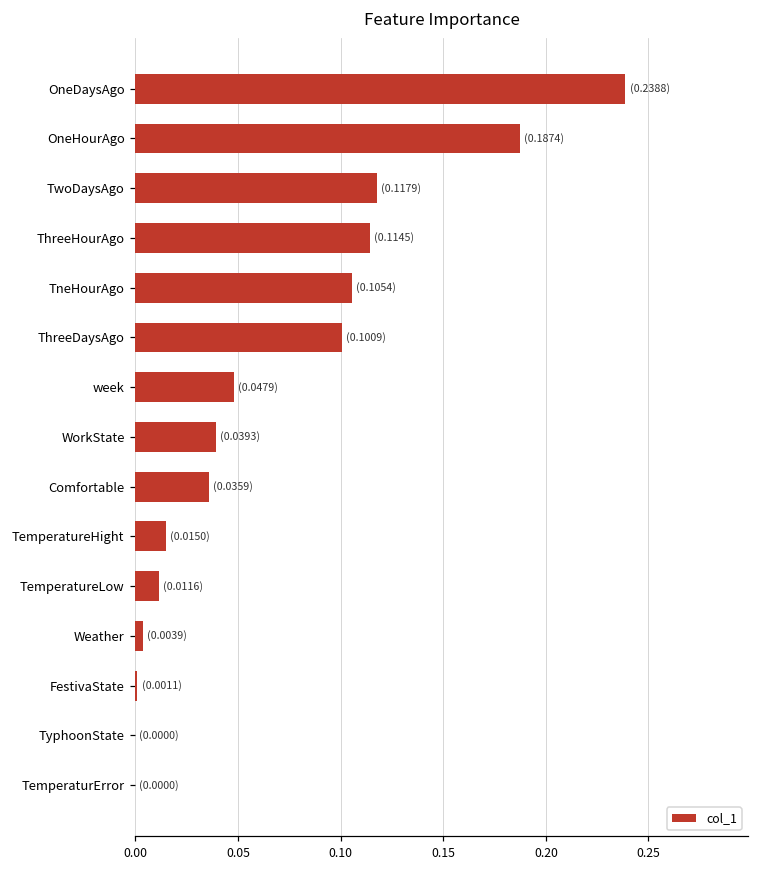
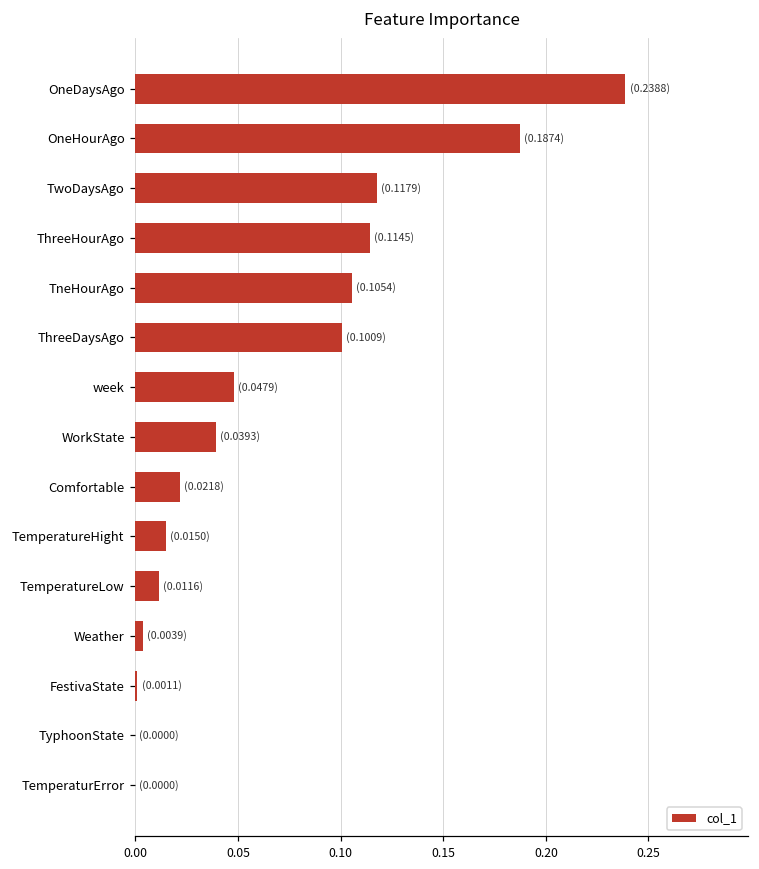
  {
    "OneDaysAgo": "(0.2388)",
    "OneHourAgo": "(0.1874)",
    "TwoDaysAgo": "(0.1179)",
    "ThreeHourAgo": "(0.1145)",
    "TneHourAgo": "(0.1054)",
    "ThreeDaysAgo": "(0.1009)",
    "week": "(0.0479)",
    "WorkState": "(0.0393)",
-   "Comfortable": "(0.0359)",
+   "Comfortable": "(0.0218)",
    "TemperatureHight": "(0.0150)",
    "TemperatureLow": "(0.0116)",
    "Weather": "(0.0039)",
    "FestivaState": "(0.0011)",
    "TyphoonState": "(0.0000)",
    "TemperaturError": "(0.0000)"
  }
